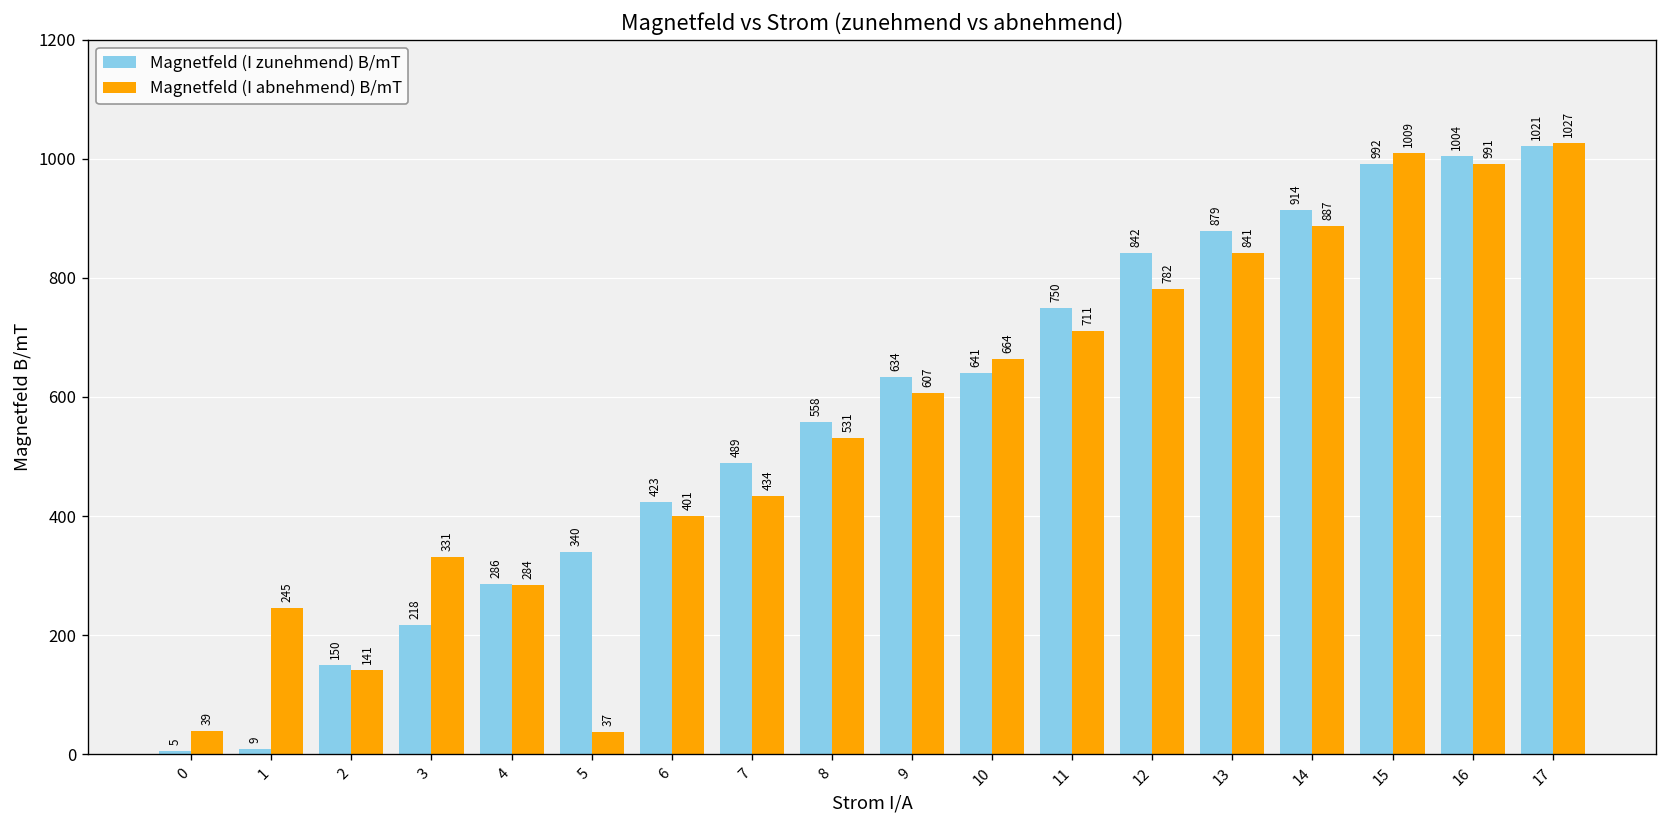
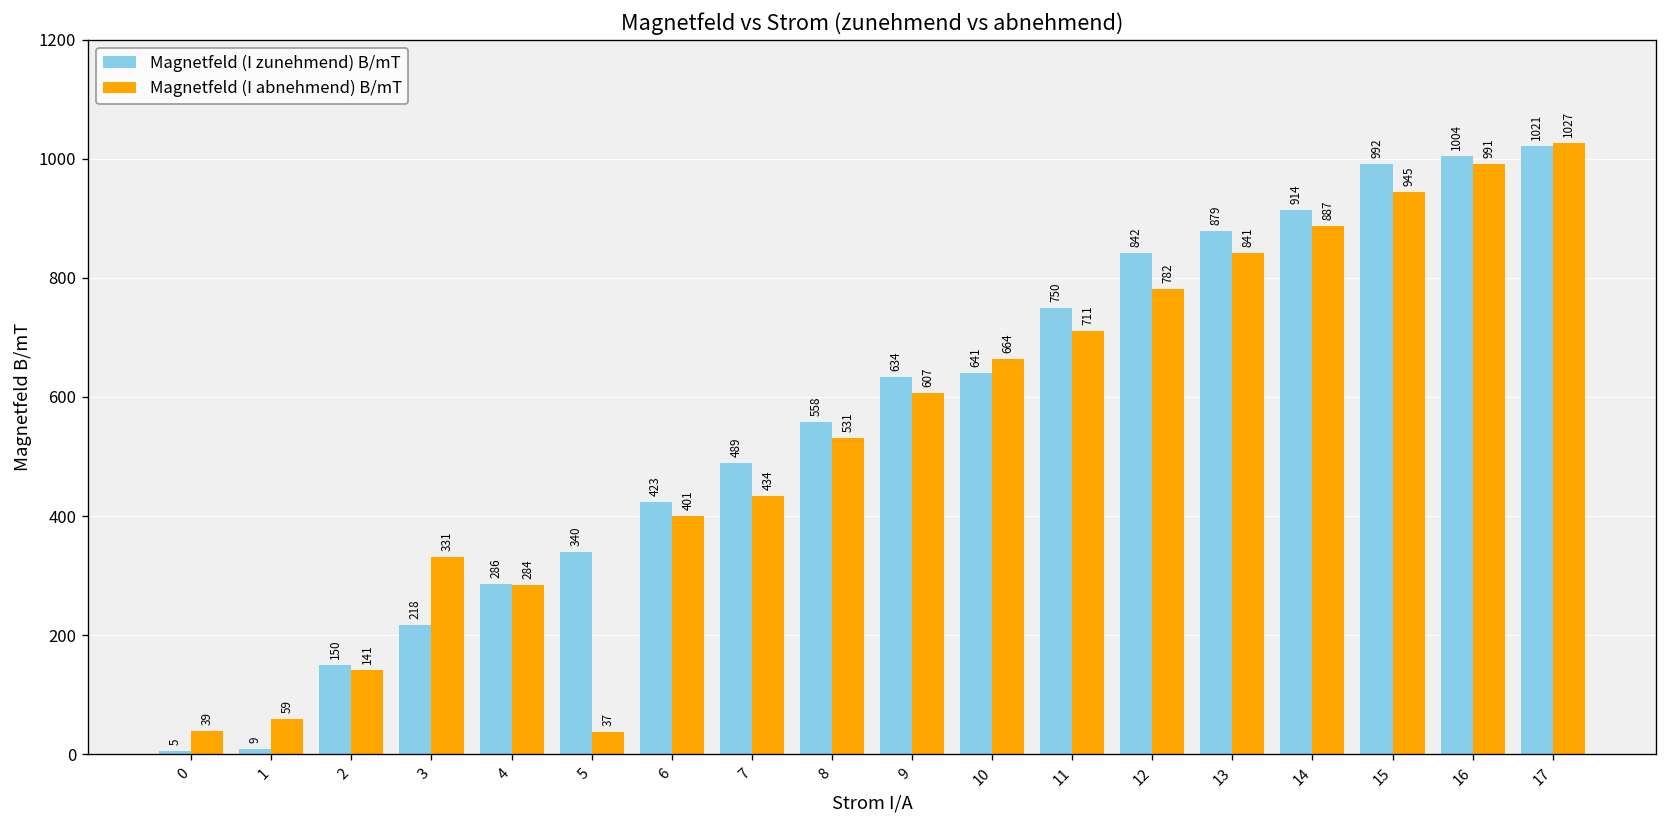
  {
    "Magnetfeld (I zunehmend) B/mT": {
      "0": 5,
      "1": 9,
      "2": 150,
      "3": 218,
      "4": 286,
      "5": 340,
      "6": 423,
      "7": 489,
      "8": 558,
      "9": 634,
      "10": 641,
      "11": 750,
      "12": 842,
      "13": 879,
      "14": 914,
      "15": 992,
      "16": 1004,
      "17": 1021
    },
    "Magnetfeld (I abnehmend) B/mT": {
      "0": 39,
-     "1": 245,
+     "1": 59,
      "2": 141,
      "3": 331,
      "4": 284,
      "5": 37,
      "6": 401,
      "7": 434,
      "8": 531,
      "9": 607,
      "10": 664,
      "11": 711,
      "12": 782,
      "13": 841,
      "14": 887,
-     "15": 1009,
+     "15": 945,
      "16": 991,
      "17": 1027
    }
  }
